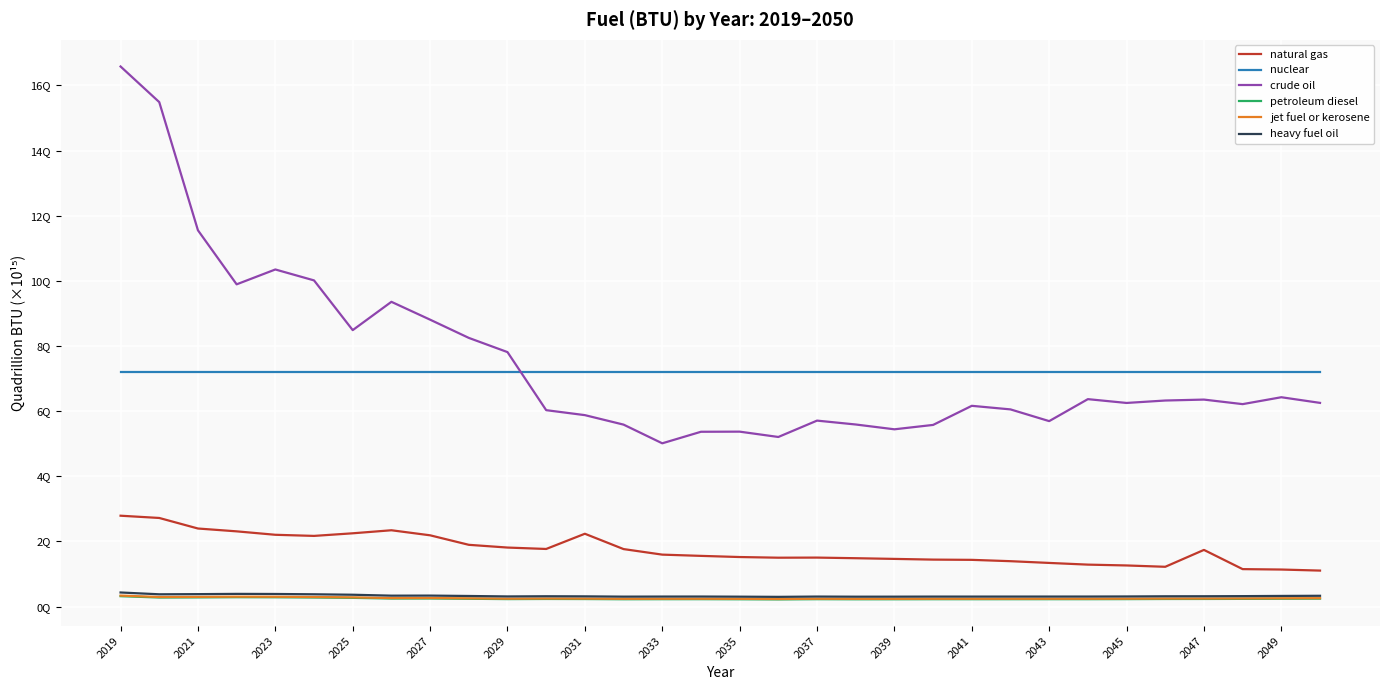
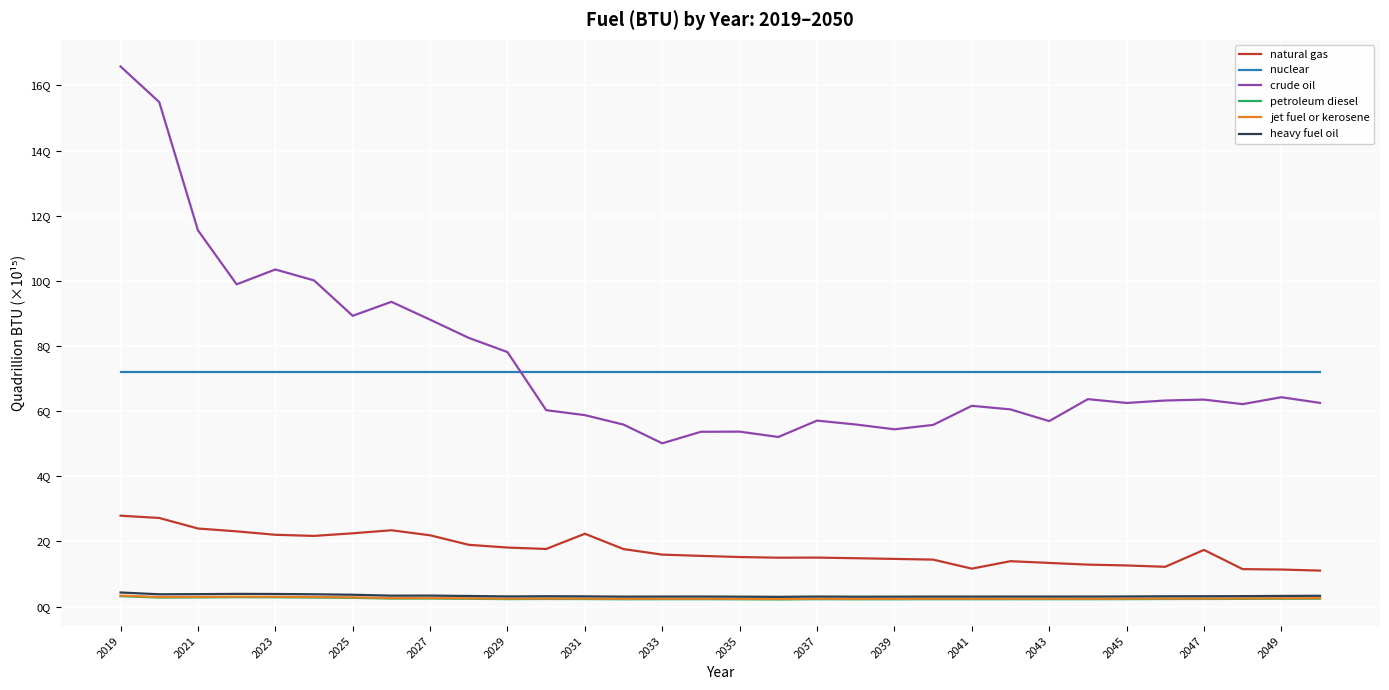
  {
    "natural gas": {
      "2019": "2.8Q",
      "2021": "2.4Q",
      "2023": "2.2Q",
      "2025": "2.3Q",
      "2027": "2.2Q",
      "2029": "1.8Q",
      "2031": "2.2Q",
      "2033": "1.6Q",
      "2035": "1.5Q",
      "2037": "1.5Q",
      "2039": "1.5Q",
-     "2041": "1.4Q",
+     "2041": "1.2Q",
      "2043": "1.3Q",
      "2045": "1.3Q",
      "2047": "1.7Q",
      "2049": "1.1Q"
    },
    "nuclear": {
      "2019": "7.2Q",
      "2021": "7.2Q",
      "2023": "7.2Q",
      "2025": "7.2Q",
      "2027": "7.2Q",
      "2029": "7.2Q",
      "2031": "7.2Q",
      "2033": "7.2Q",
      "2035": "7.2Q",
      "2037": "7.2Q",
      "2039": "7.2Q",
      "2041": "7.2Q",
      "2043": "7.2Q",
      "2045": "7.2Q",
      "2047": "7.2Q",
      "2049": "7.2Q"
    },
    "crude oil": {
      "2019": "16.6Q",
      "2021": "11.6Q",
      "2023": "10.4Q",
-     "2025": "8.5Q",
+     "2025": "8.9Q",
      "2027": "8.8Q",
      "2029": "7.8Q",
      "2031": "5.9Q",
      "2033": "5.0Q",
      "2035": "5.4Q",
      "2037": "5.7Q",
      "2039": "5.4Q",
      "2041": "6.2Q",
      "2043": "5.7Q",
      "2045": "6.3Q",
      "2047": "6.4Q",
      "2049": "6.4Q"
    },
    "heavy fuel oil": {
      "2019": "0.4Q",
      "2021": "0.4Q",
      "2023": "0.4Q",
      "2025": "0.4Q"
    }
  }
